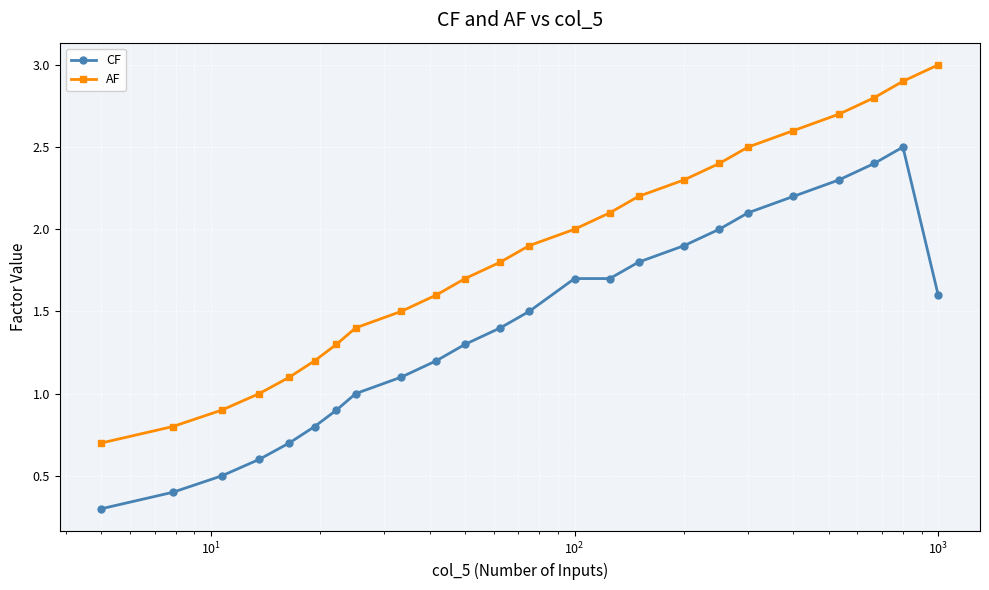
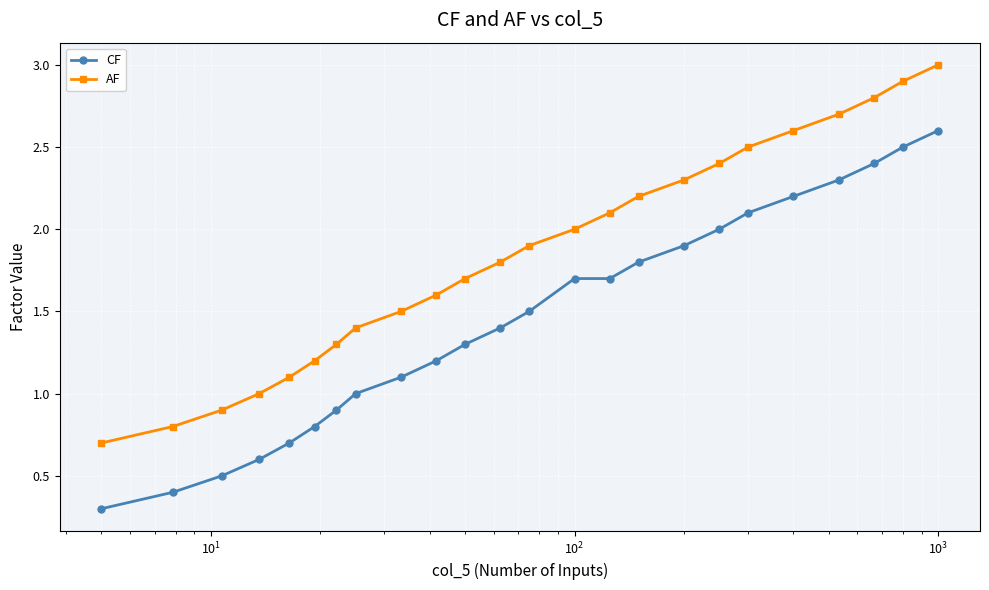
  {
    "CF": {
      "10^2": 1.7,
-     "10^3": 1.6
+     "10^3": 2.6
    },
    "AF": {
      "10^2": 2.0,
      "10^3": 3.0
    }
  }
